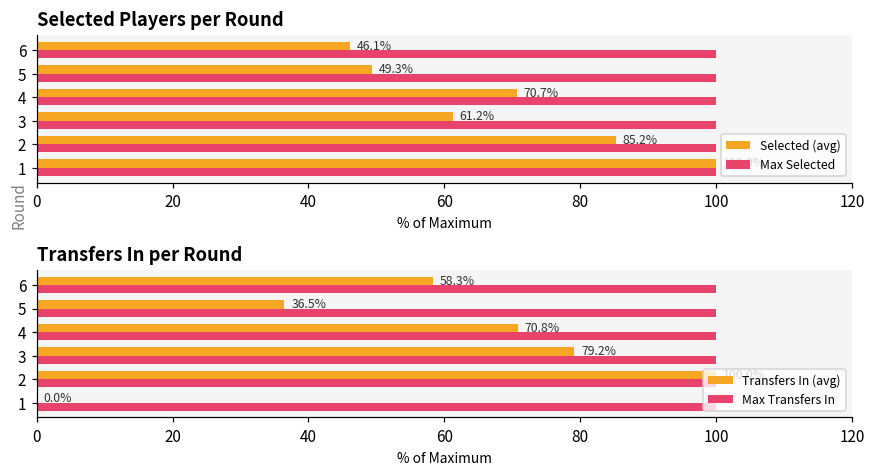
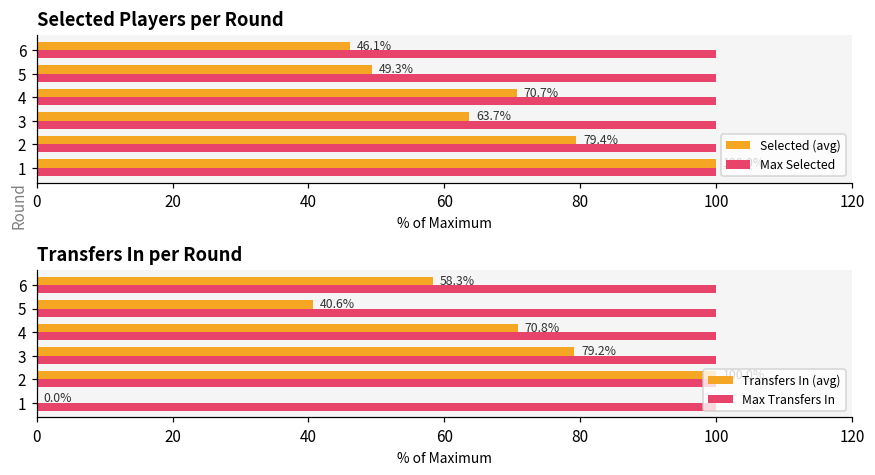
  {
    "Selected Players per Round": {
      "Selected (avg)": {
        "6": "46.1%",
        "5": "49.3%",
        "4": "70.7%",
-       "3": "61.2%",
-       "2": "85.2%"
+       "3": "63.7%",
+       "2": "79.4%"
      },
      "Max Selected": {
        "6": "100",
        "5": "100",
        "4": "100",
        "3": "100"
      }
    },
    "Transfers In per Round": {
      "Transfers In (avg)": {
        "6": "58.3%",
-       "5": "36.5%",
+       "5": "40.6%",
        "4": "70.8%",
        "3": "79.2%",
        "1": "0.0%"
      },
      "Max Transfers In": {
        "6": "100",
        "5": "100",
        "4": "100"
      }
    }
  }
